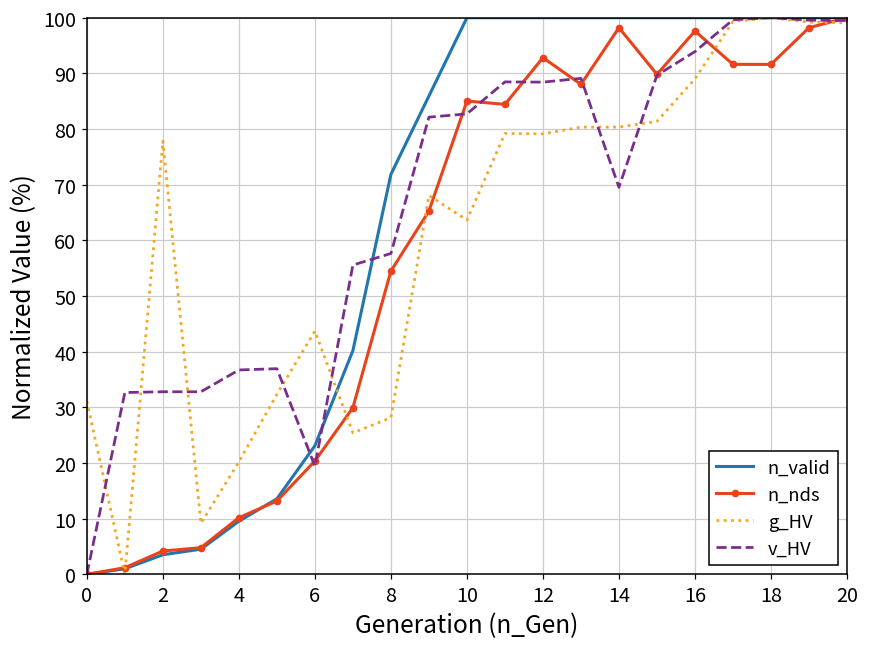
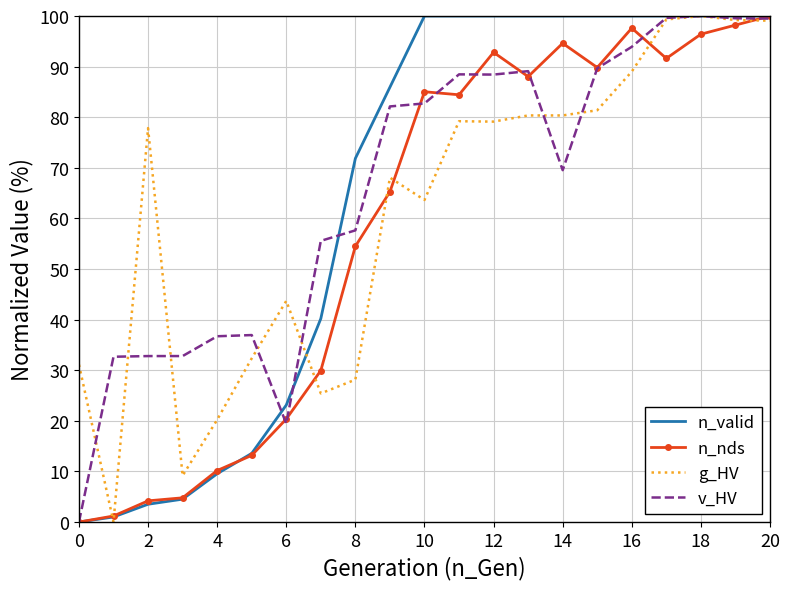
  {
    "n_valid": {
      "2": 4,
      "4": 10,
      "6": 23,
      "8": 72,
      "10": 100,
      "12": 100,
      "14": 100,
      "16": 100
    },
    "n_nds": {
      "2": 4,
      "4": 10,
      "6": 20,
      "8": 54,
      "10": 85,
      "12": 93,
-     "14": 98,
+     "14": 95,
      "16": 98,
-     "18": 92
+     "18": 96
    },
    "g_HV": {
      "0": 31,
      "2": 78,
      "4": 20,
      "6": 44,
      "8": 28,
      "10": 64,
      "12": 79,
      "14": 80,
      "16": 89
    },
    "v_HV": {
      "2": 33,
      "4": 37,
      "6": 19,
      "8": 58,
      "10": 83,
      "12": 88,
      "14": 70,
      "16": 94
    }
  }
